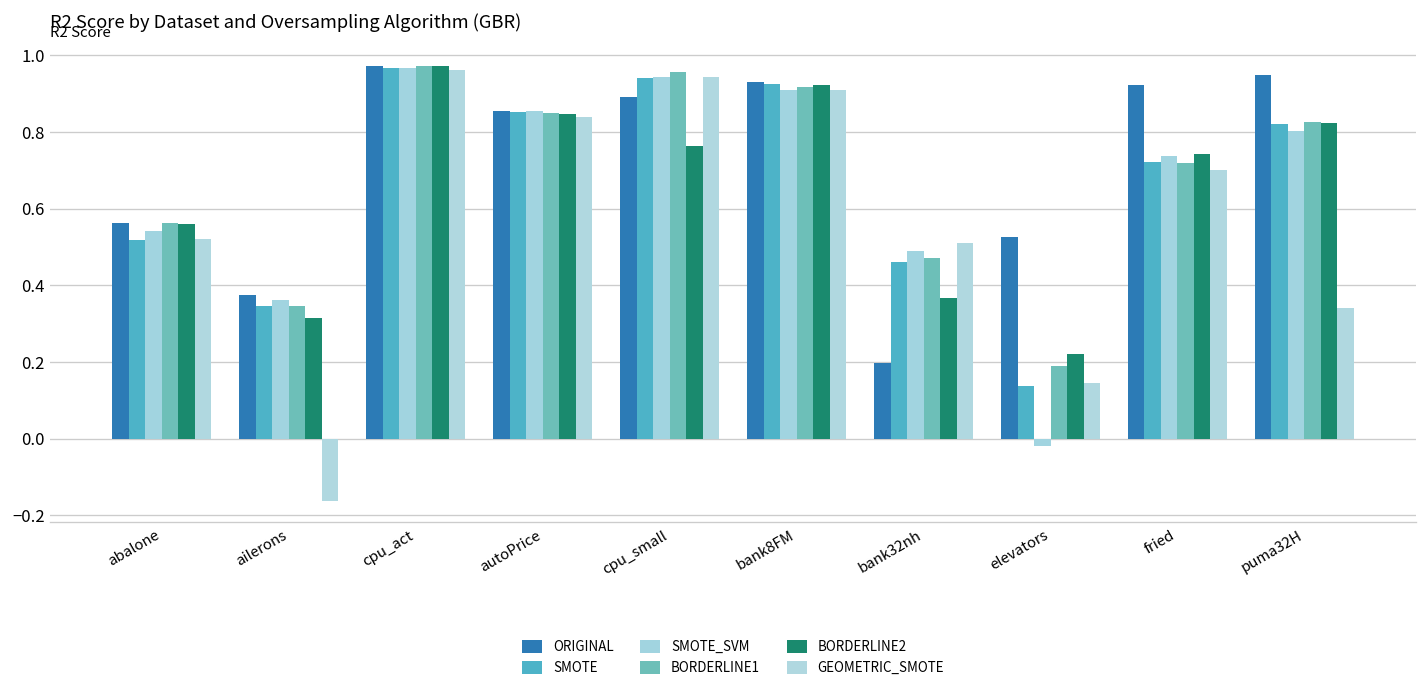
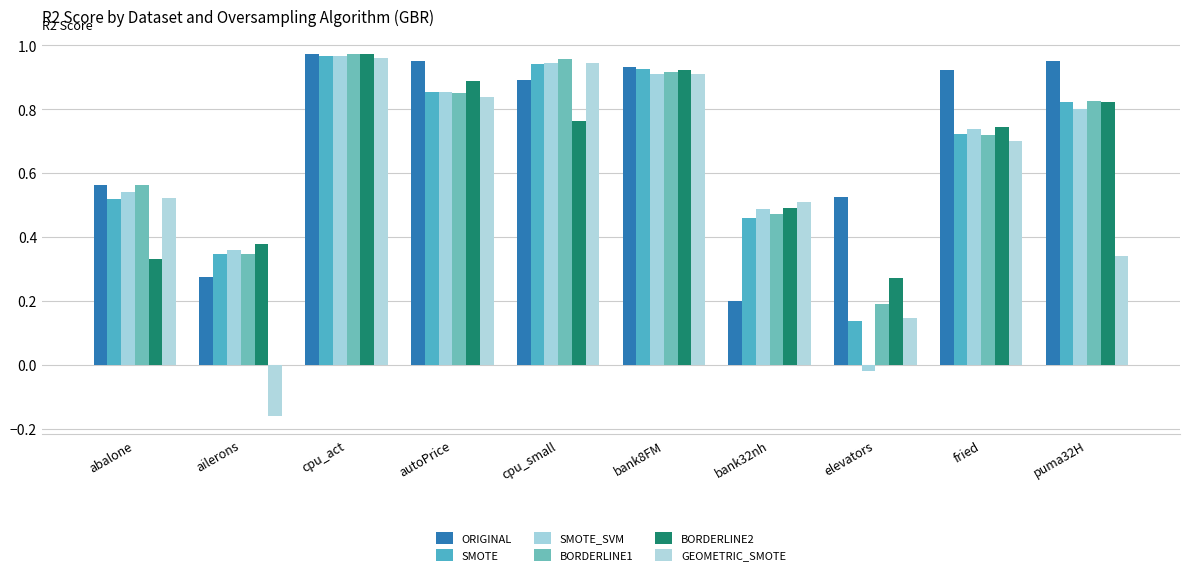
  {
    "ORIGINAL": {
      "abalone": 0.56,
-     "ailerons": 0.37,
+     "ailerons": 0.27,
      "cpu_act": 0.97,
-     "autoPrice": 0.85,
+     "autoPrice": 0.95,
      "cpu_small": 0.89,
      "bank8FM": 0.93,
      "bank32nh": 0.20,
      "elevators": 0.53,
      "fried": 0.92,
      "puma32H": 0.95
    },
    "BORDERLINE2": {
-     "abalone": 0.56,
-     "ailerons": 0.31,
+     "abalone": 0.33,
+     "ailerons": 0.38,
      "cpu_act": 0.97,
-     "autoPrice": 0.85,
+     "autoPrice": 0.89,
      "cpu_small": 0.76,
      "bank8FM": 0.92,
-     "bank32nh": 0.37,
-     "elevators": 0.22,
+     "bank32nh": 0.49,
+     "elevators": 0.27,
      "fried": 0.74,
      "puma32H": 0.82
    }
  }
